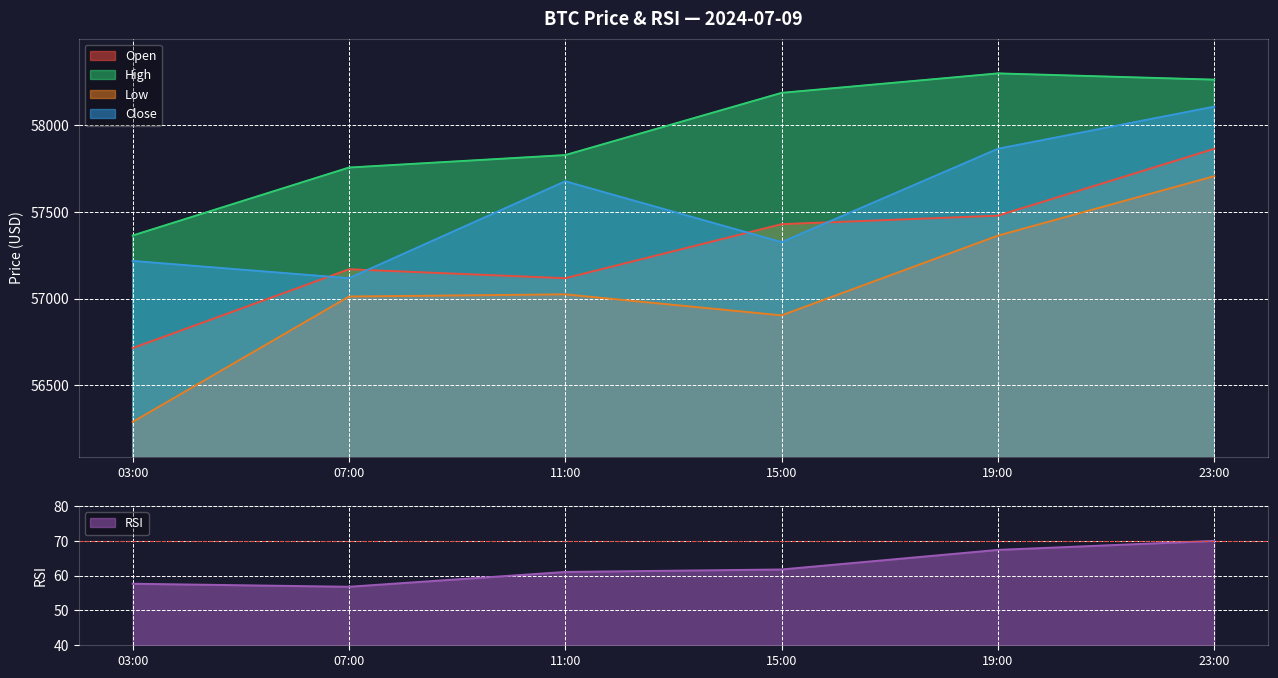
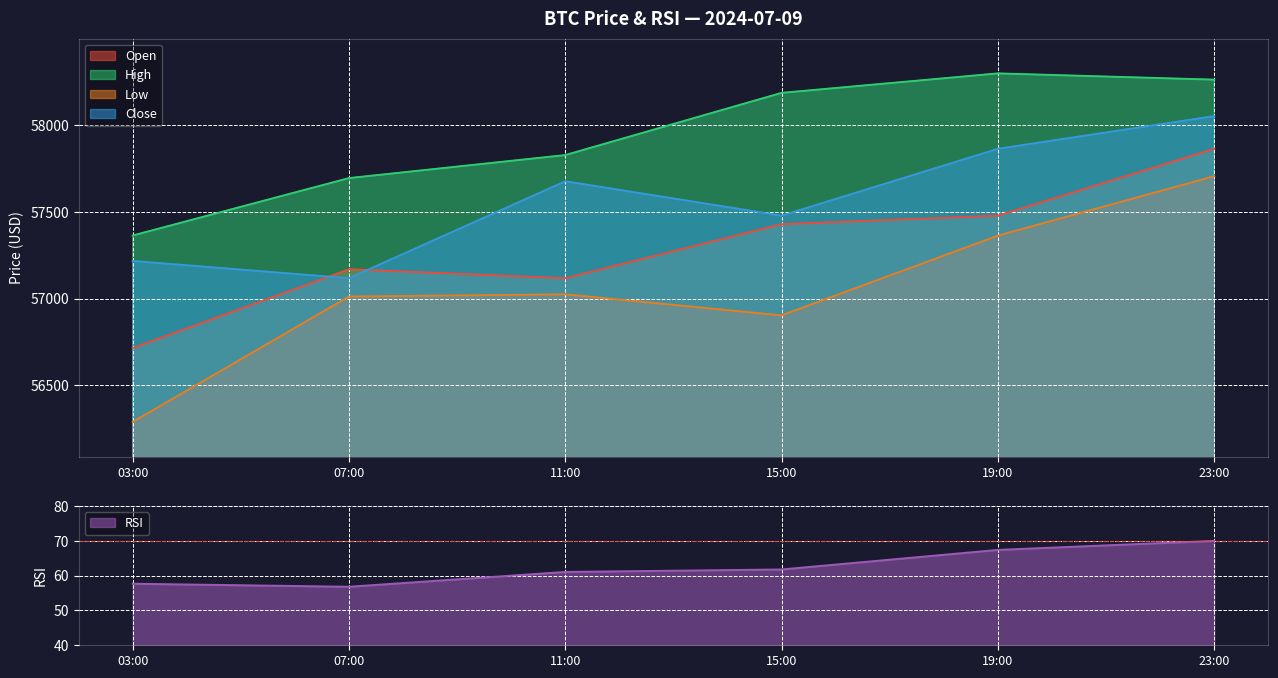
  {
    "BTC Price & RSI — 2024-07-09": {
      "High": {
        "03:00": 57360,
-       "07:00": 57750,
+       "07:00": 57690,
        "11:00": 57830,
        "15:00": 58180,
        "19:00": 58300,
        "23:00": 58260
      },
      "Close": {
        "03:00": 57220,
        "07:00": 57120,
        "11:00": 57680,
-       "15:00": 57320,
+       "15:00": 57480,
        "19:00": 57860,
-       "23:00": 58100
+       "23:00": 58050
      }
    }
  }
